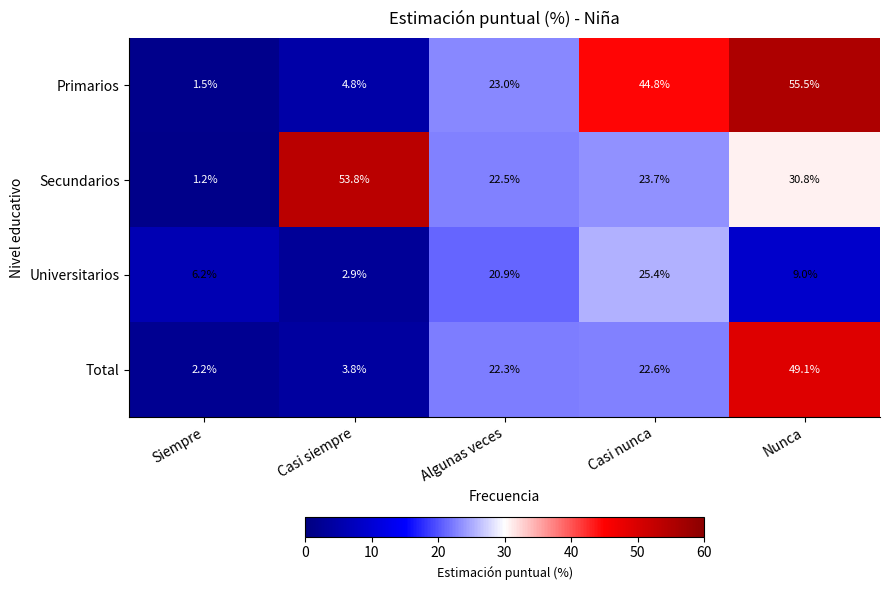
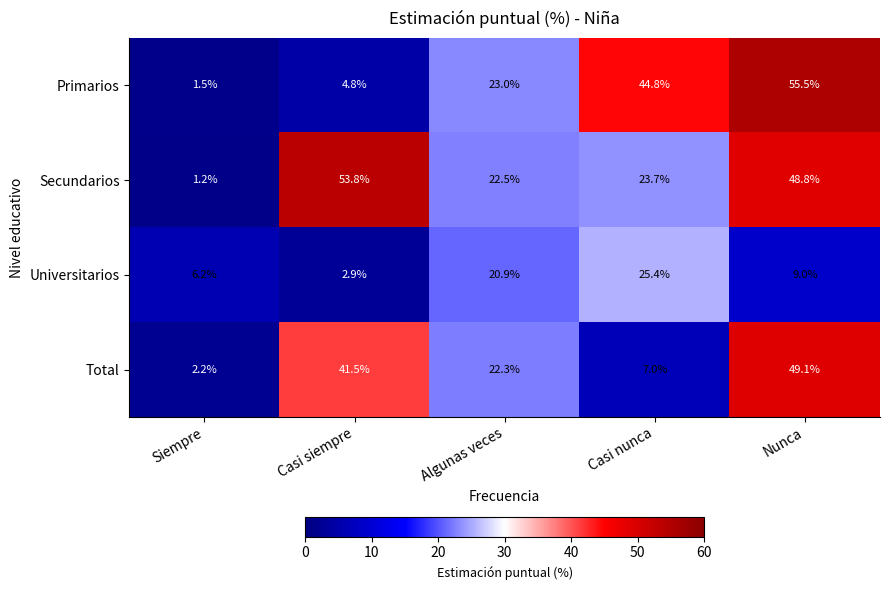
  {
    "Primarios": {
      "Siempre": "1.5%",
      "Casi siempre": "4.8%",
      "Algunas veces": "23.0%",
      "Casi nunca": "44.8%",
      "Nunca": "55.5%"
    },
    "Secundarios": {
      "Siempre": "1.2%",
      "Casi siempre": "53.8%",
      "Algunas veces": "22.5%",
      "Casi nunca": "23.7%",
-     "Nunca": "30.8%"
+     "Nunca": "48.8%"
    },
    "Universitarios": {
      "Siempre": "6.2%",
      "Casi siempre": "2.9%",
      "Algunas veces": "20.9%",
      "Casi nunca": "25.4%",
      "Nunca": "9.0%"
    },
    "Total": {
      "Siempre": "2.2%",
-     "Casi siempre": "3.8%",
+     "Casi siempre": "41.5%",
      "Algunas veces": "22.3%",
-     "Casi nunca": "22.6%",
+     "Casi nunca": "7.0%",
      "Nunca": "49.1%"
    }
  }
